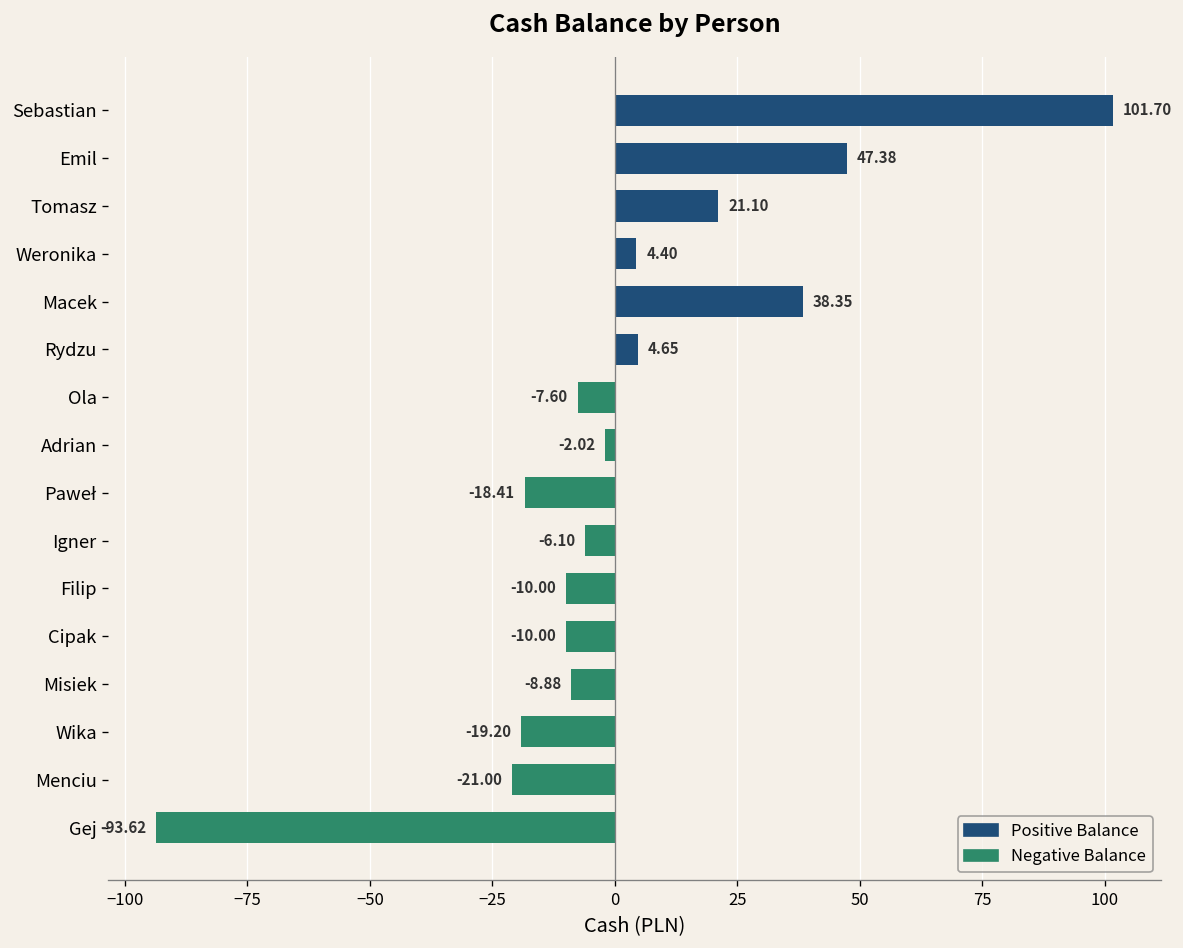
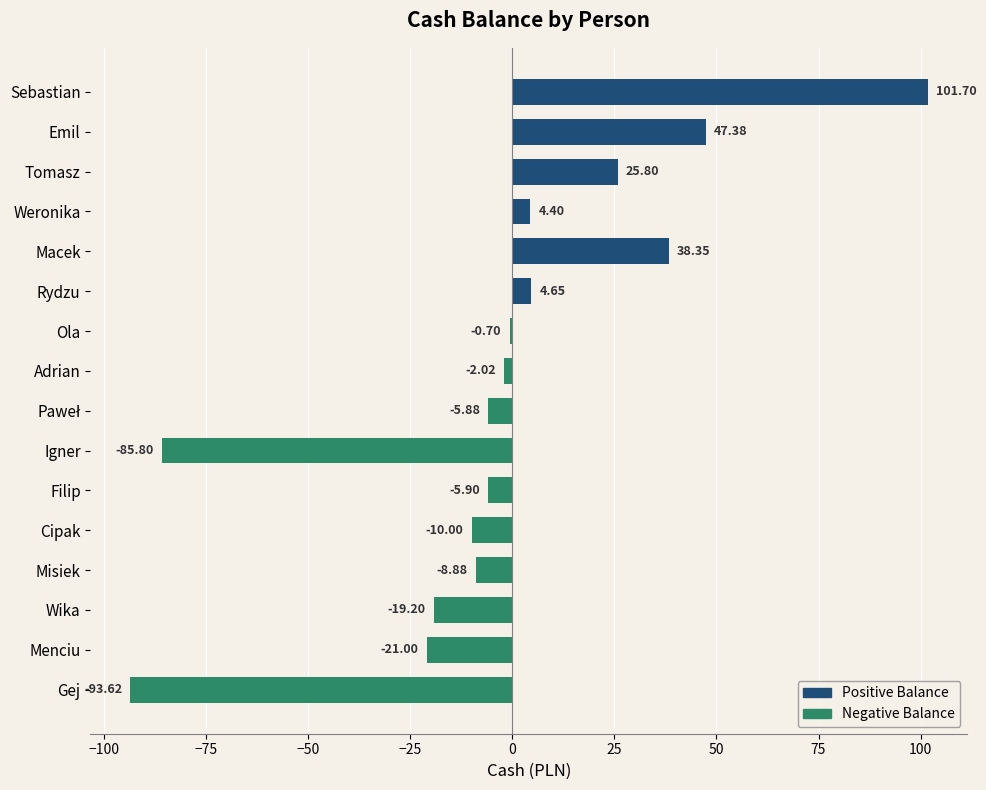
  {
    "Sebastian": 101.70,
    "Emil": 47.38,
-   "Tomasz": 21.10,
+   "Tomasz": 25.80,
    "Weronika": 4.40,
    "Macek": 38.35,
    "Rydzu": 4.65,
-   "Ola": -7.60,
+   "Ola": -0.70,
    "Adrian": -2.02,
-   "Paweł": -18.41,
-   "Igner": -6.10,
-   "Filip": -10.00,
+   "Paweł": -5.88,
+   "Igner": -85.80,
+   "Filip": -5.90,
    "Cipak": -10.00,
    "Misiek": -8.88,
    "Wika": -19.20,
    "Menciu": -21.00,
    "Gej": -93.62
  }
